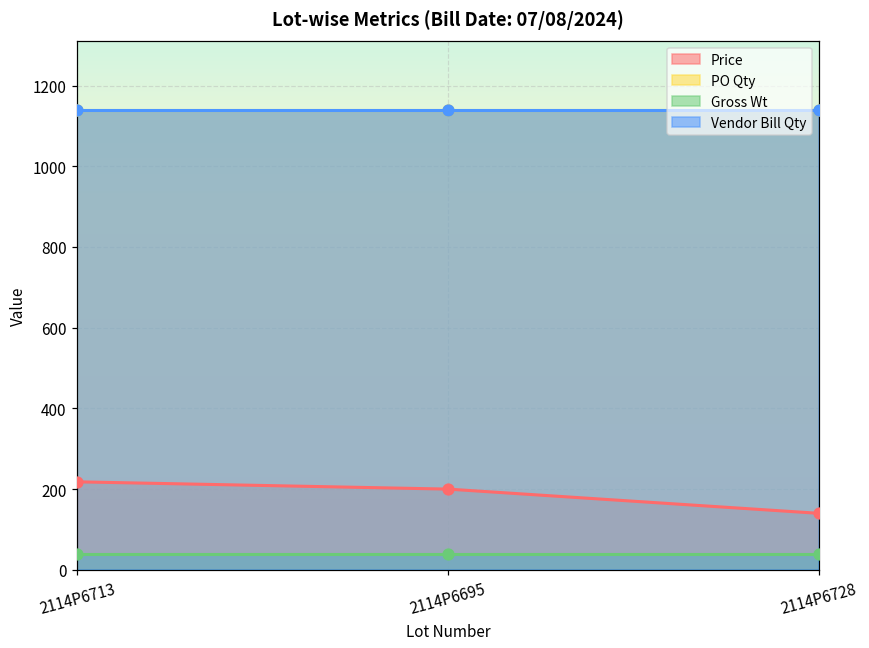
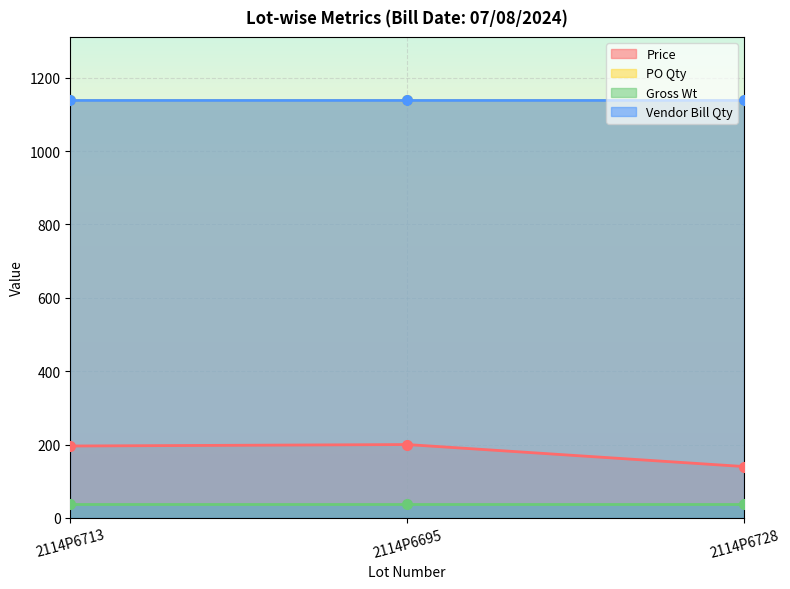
  {
    "Price": {
-     "2114P6713": 220,
+     "2114P6713": 200,
      "2114P6695": 200,
      "2114P6728": 140
    },
    "Vendor Bill Qty": {
      "2114P6713": 1140,
      "2114P6695": 1140,
      "2114P6728": 1140
    },
    "Gross Wt": {
      "2114P6713": 40,
      "2114P6695": 40,
      "2114P6728": 40
    }
  }
